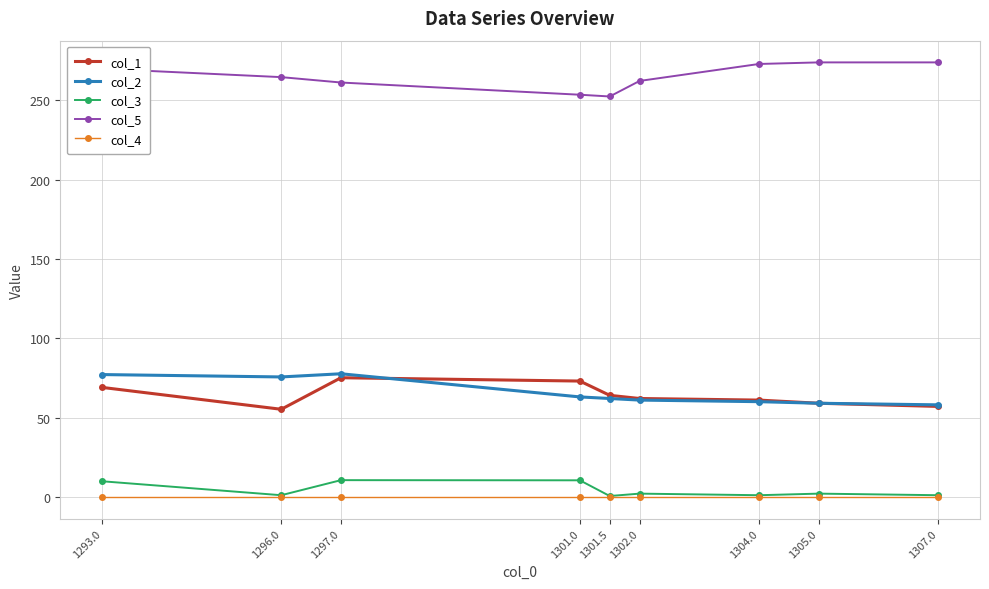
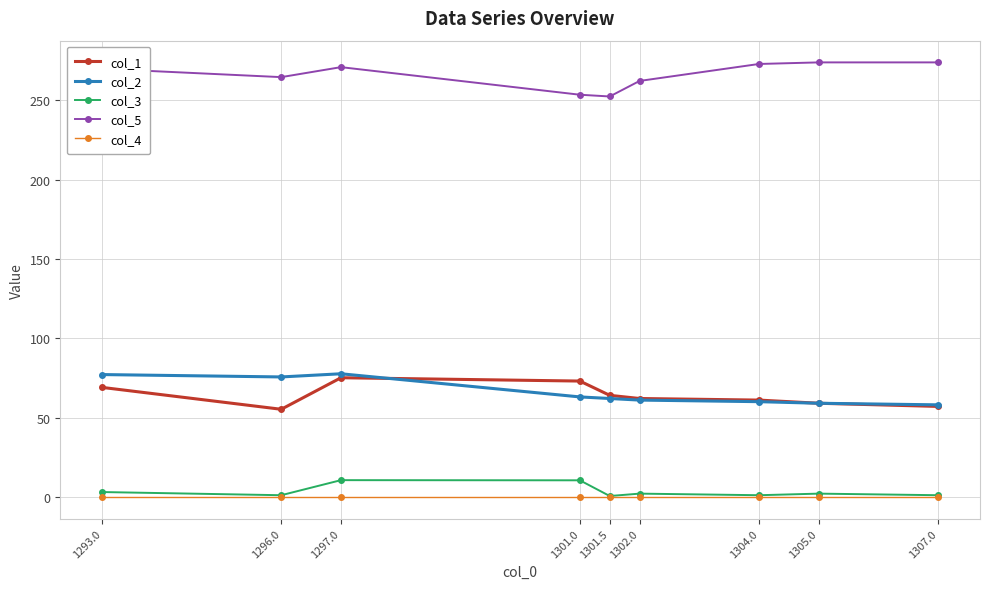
  {
    "col_1": {
      "1293.0": 69,
      "1296.0": 55,
      "1297.0": 75,
      "1301.0": 73,
      "1301.5": 64
    },
    "col_2": {
      "1293.0": 77,
      "1296.0": 76,
      "1297.0": 78,
      "1301.0": 63,
      "1301.5": 62
    },
    "col_3": {
-     "1293.0": 10,
+     "1293.0": 3,
      "1297.0": 11,
      "1301.0": 10,
      "1302.0": 2,
      "1305.0": 2
    },
    "col_5": {
      "1296.0": 265,
-     "1297.0": 261,
+     "1297.0": 271,
      "1301.0": 254,
      "1301.5": 253,
      "1302.0": 262,
      "1304.0": 273,
      "1305.0": 274,
      "1307.0": 274
    },
    "col_4": {
      "1293.0": 0,
      "1297.0": 0,
      "1301.0": 0,
      "1302.0": 0,
      "1305.0": 0
    }
  }
